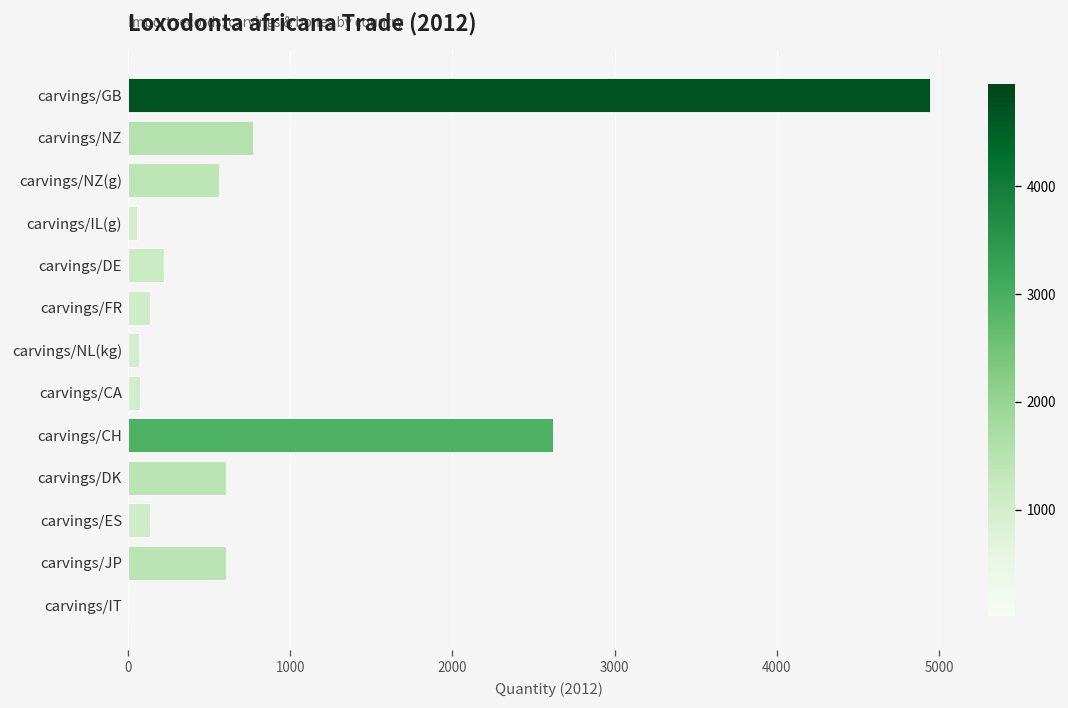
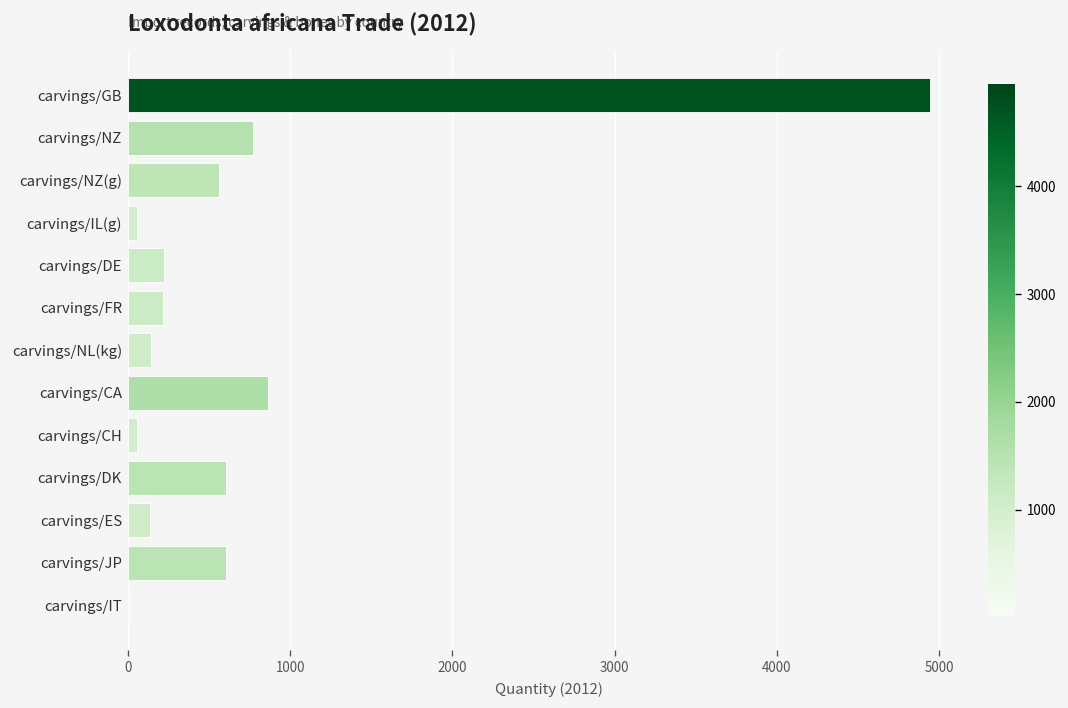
  {
    "carvings/GB": 4950,
    "carvings/NZ": 770,
    "carvings/NZ(g)": 560,
    "carvings/IL(g)": 60,
    "carvings/DE": 220,
-   "carvings/FR": 130,
-   "carvings/NL(kg)": 70,
-   "carvings/CA": 80,
-   "carvings/CH": 2620,
+   "carvings/FR": 220,
+   "carvings/NL(kg)": 140,
+   "carvings/CA": 870,
+   "carvings/CH": 50,
    "carvings/DK": 600,
    "carvings/ES": 140,
    "carvings/JP": 600
  }
